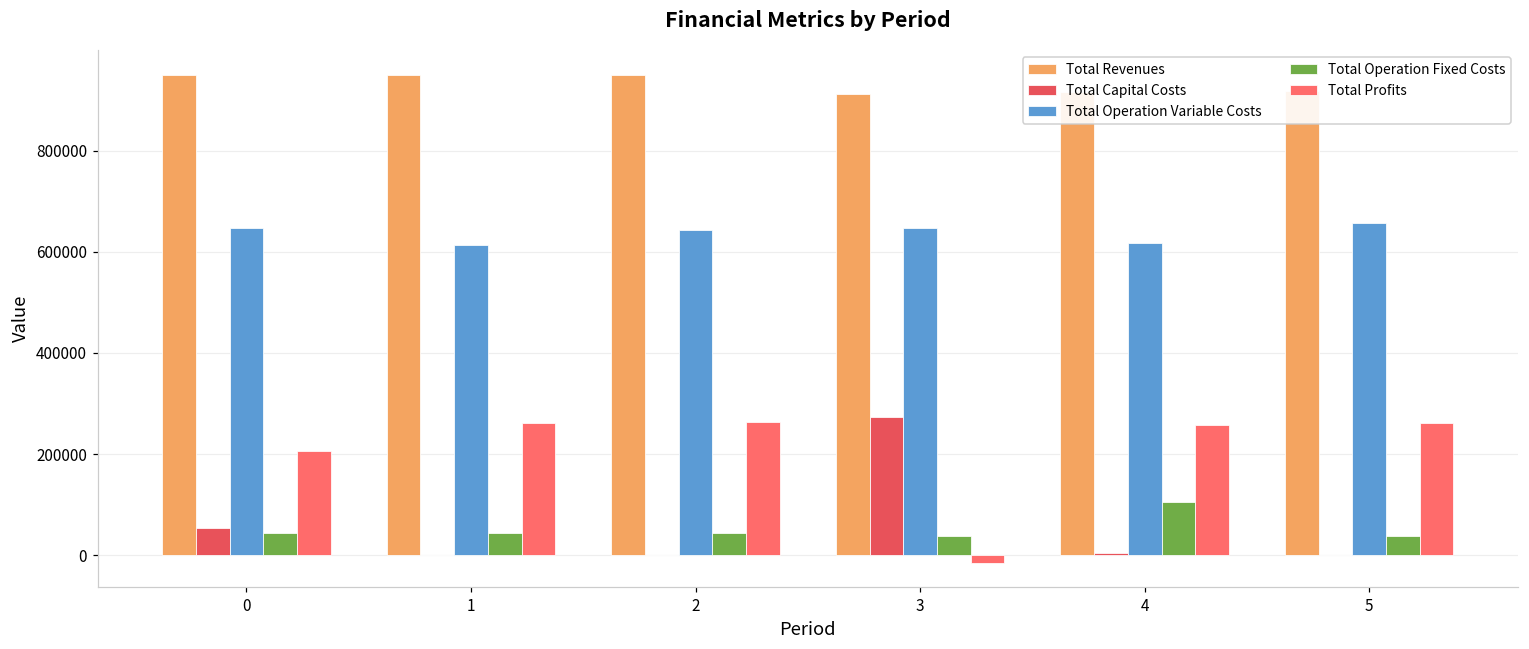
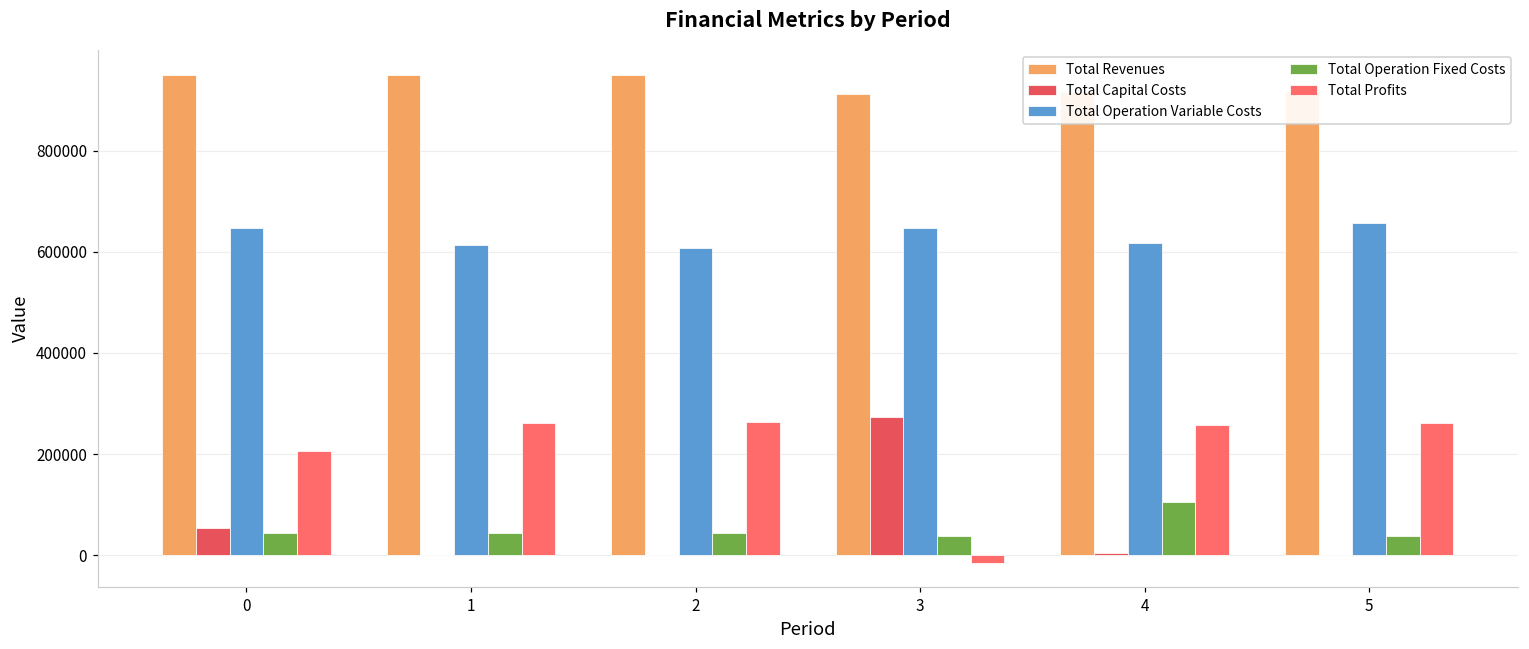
  {
    "Total Operation Variable Costs": {
      "0": 650000,
      "1": 610000,
-     "2": 640000,
+     "2": 610000,
      "3": 650000,
      "4": 620000,
      "5": 660000
    },
    "Total Operation Fixed Costs": {
      "0": 40000,
      "1": 40000,
      "2": 40000,
      "3": 40000,
      "4": 110000,
      "5": 40000
    }
  }
